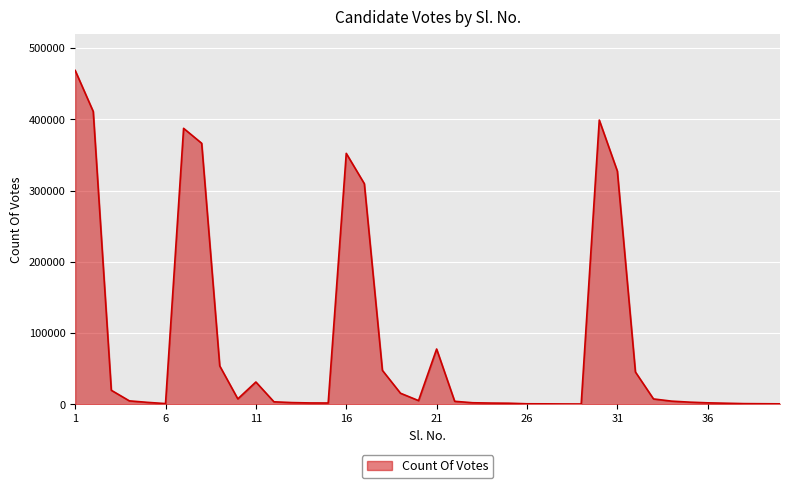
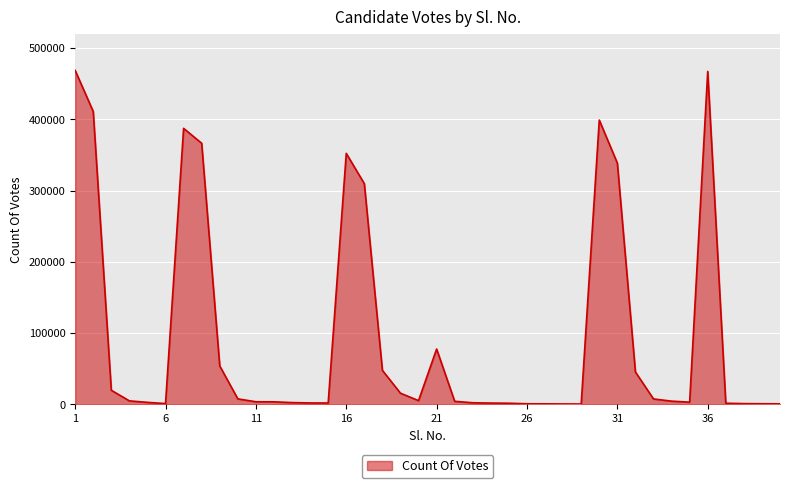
  {
    "1": 470000,
    "6": 0,
-   "11": 30000,
+   "11": 0,
    "16": 350000,
    "21": 80000,
    "26": 0,
-   "31": 330000,
-   "36": 0
+   "31": 340000,
+   "36": 470000
  }
